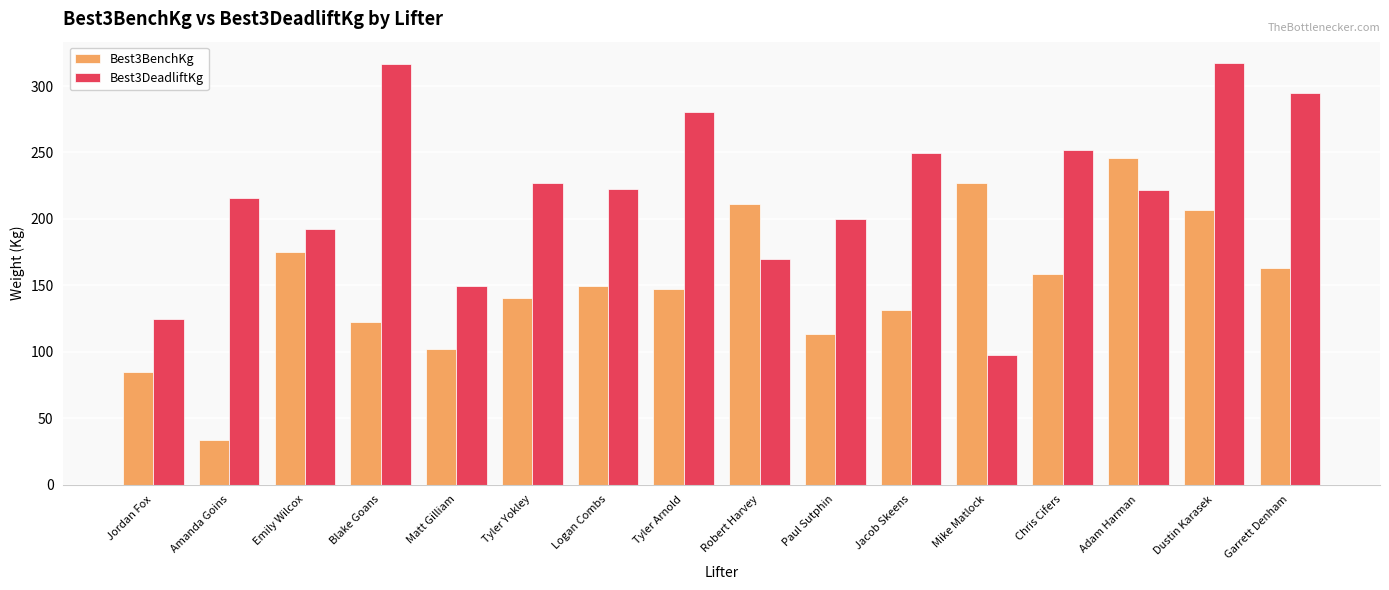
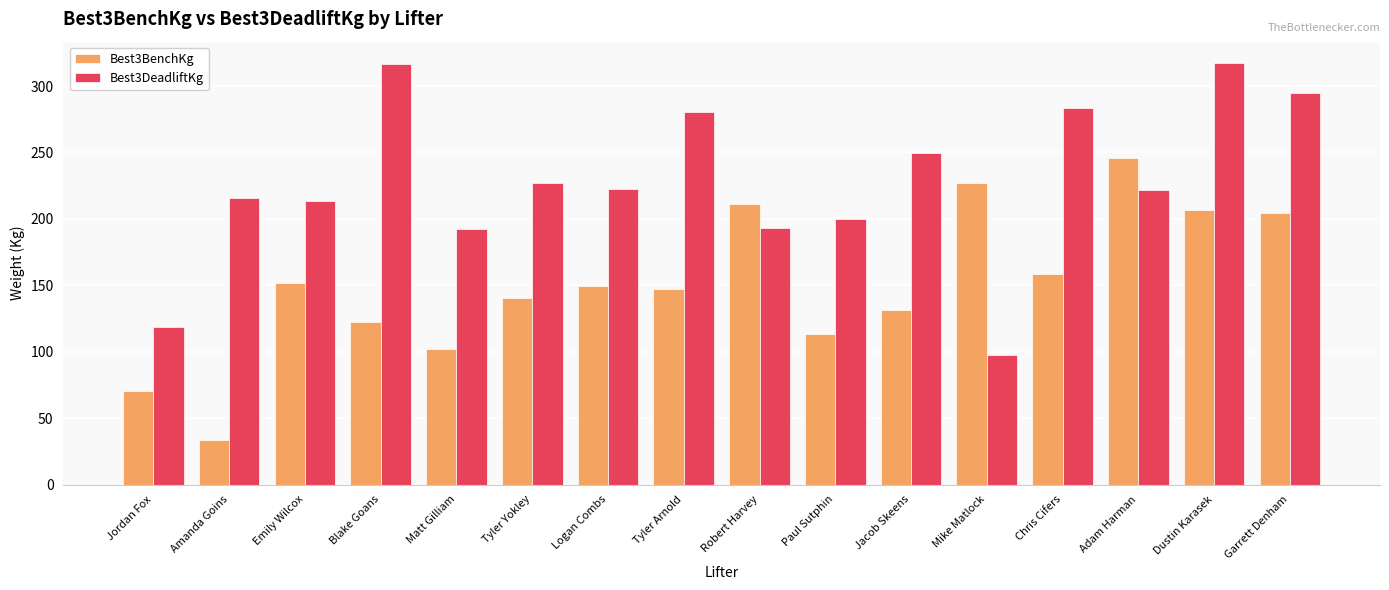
  {
    "Best3BenchKg": {
-     "Jordan Fox": 85,
+     "Jordan Fox": 70,
      "Amanda Goins": 33,
-     "Emily Wilcox": 175,
+     "Emily Wilcox": 152,
      "Blake Goans": 122,
      "Matt Gilliam": 102,
      "Tyler Yokley": 141,
      "Logan Combs": 150,
      "Tyler Arnold": 147,
      "Robert Harvey": 211,
      "Paul Sutphin": 113,
      "Jacob Skeens": 132,
      "Mike Matlock": 227,
      "Chris Cifers": 159,
      "Adam Harman": 246,
      "Dustin Karasek": 206,
-     "Garrett Denham": 163
+     "Garrett Denham": 204
    },
    "Best3DeadliftKg": {
-     "Jordan Fox": 125,
+     "Jordan Fox": 119,
      "Amanda Goins": 216,
-     "Emily Wilcox": 192,
+     "Emily Wilcox": 213,
      "Blake Goans": 316,
-     "Matt Gilliam": 150,
+     "Matt Gilliam": 193,
      "Tyler Yokley": 227,
      "Logan Combs": 222,
      "Tyler Arnold": 280,
-     "Robert Harvey": 170,
+     "Robert Harvey": 193,
      "Paul Sutphin": 200,
      "Jacob Skeens": 249,
      "Mike Matlock": 98,
-     "Chris Cifers": 252,
+     "Chris Cifers": 283,
      "Adam Harman": 222,
      "Dustin Karasek": 318,
      "Garrett Denham": 295
    }
  }
